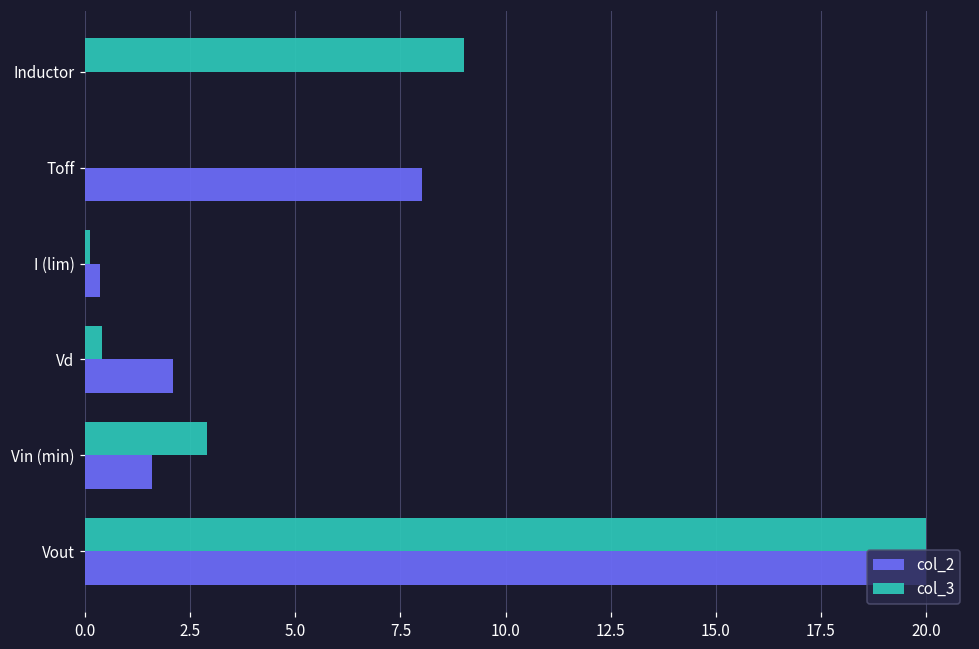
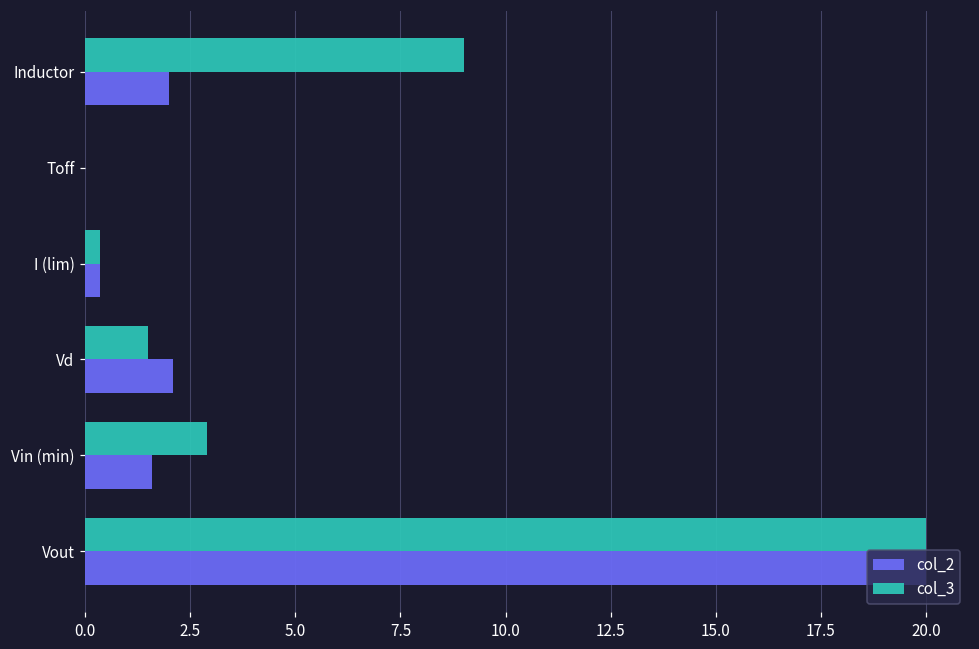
  {
    "col_2": {
-     "Inductor": 0,
-     "Toff": 8,
+     "Inductor": 2,
+     "Toff": 0,
      "I (lim)": 0.4,
      "Vd": 2.1,
      "Vin (min)": 1.6
    },
    "col_3": {
      "Inductor": 9.0,
-     "I (lim)": 0.1,
-     "Vd": 0.4,
+     "I (lim)": 0.4,
+     "Vd": 1.5,
      "Vin (min)": 2.9,
      "Vout": 20.0
    }
  }
